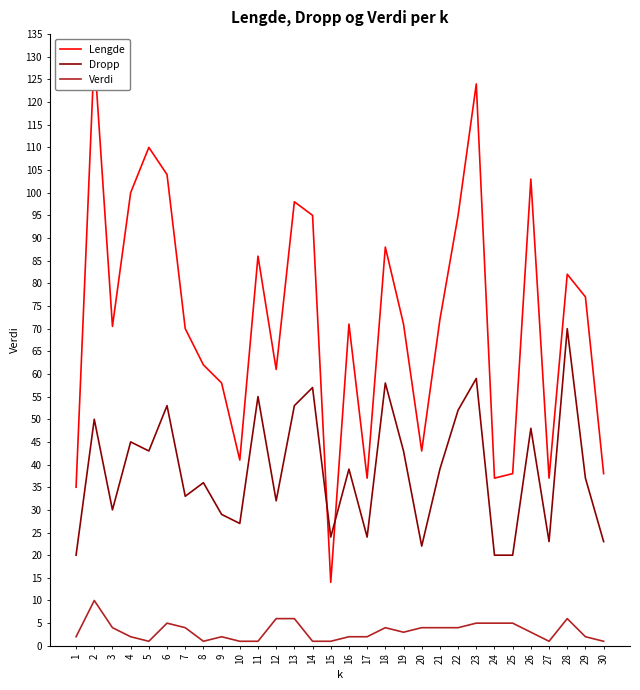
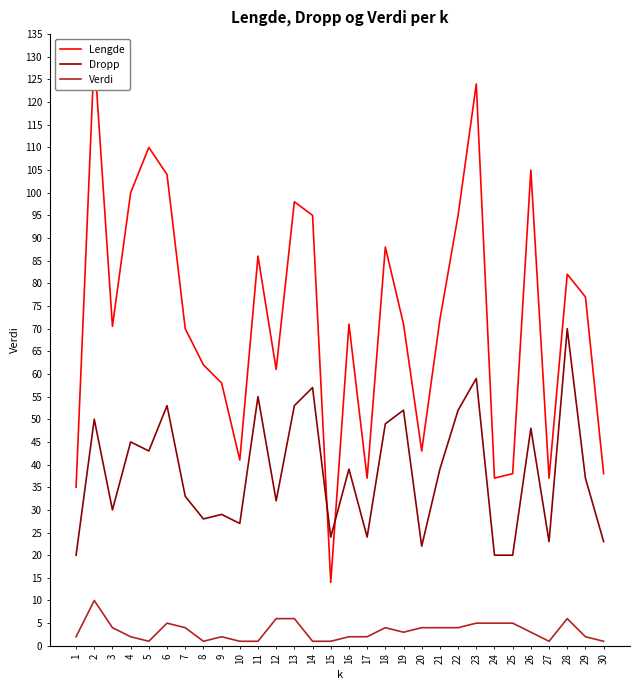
  {
    "Lengde": {
      "1": 35,
      "3": 71,
      "4": 100,
      "5": 110,
      "6": 104,
      "7": 70,
      "8": 62,
      "9": 58,
      "10": 41,
      "11": 86,
      "12": 61,
      "13": 98,
      "14": 95,
      "15": 14,
      "16": 71,
      "17": 37,
      "18": 88,
      "19": 71,
      "20": 43,
      "21": 72,
      "22": 95,
      "23": 124,
      "24": 37,
      "25": 38,
-     "26": 103,
+     "26": 105,
      "27": 37,
      "28": 82,
      "29": 77,
      "30": 38
    },
    "Dropp": {
      "1": 20,
      "2": 50,
      "3": 30,
      "4": 45,
      "5": 43,
      "6": 53,
      "7": 33,
-     "8": 36,
+     "8": 28,
      "9": 29,
      "10": 27,
      "11": 55,
      "12": 32,
      "13": 53,
      "14": 57,
      "15": 24,
      "16": 39,
      "17": 24,
-     "18": 58,
-     "19": 43,
+     "18": 49,
+     "19": 52,
      "20": 22,
      "21": 39,
      "22": 52,
      "23": 59,
      "24": 20,
      "25": 20,
      "26": 48,
      "27": 23,
      "28": 70,
      "29": 37,
      "30": 23
    },
    "Verdi": {
      "1": 2,
      "2": 10,
      "3": 4,
      "4": 2,
      "5": 1,
      "6": 5,
      "7": 4,
      "8": 1,
      "9": 2,
      "10": 1,
      "11": 1,
      "12": 6,
      "13": 6,
      "14": 1,
      "15": 1,
      "16": 2,
      "17": 2,
      "18": 4,
      "19": 3,
      "20": 4,
      "21": 4,
      "22": 4,
      "23": 5,
      "24": 5,
      "25": 5,
      "26": 3,
      "27": 1,
      "28": 6,
      "29": 2,
      "30": 1
    }
  }
